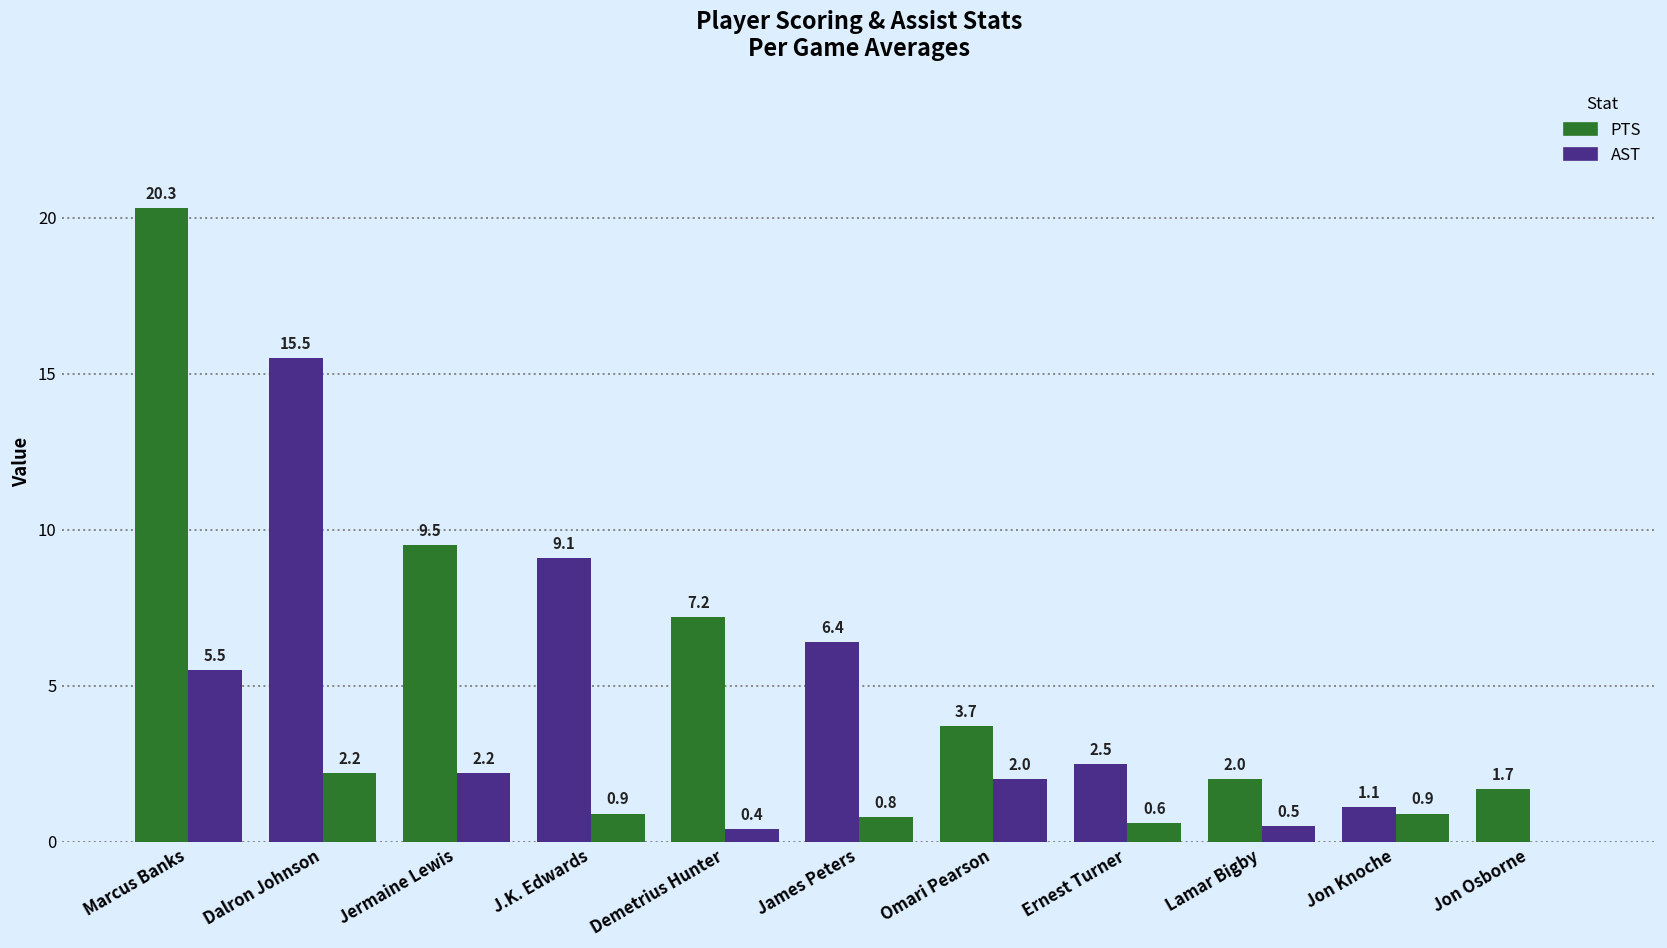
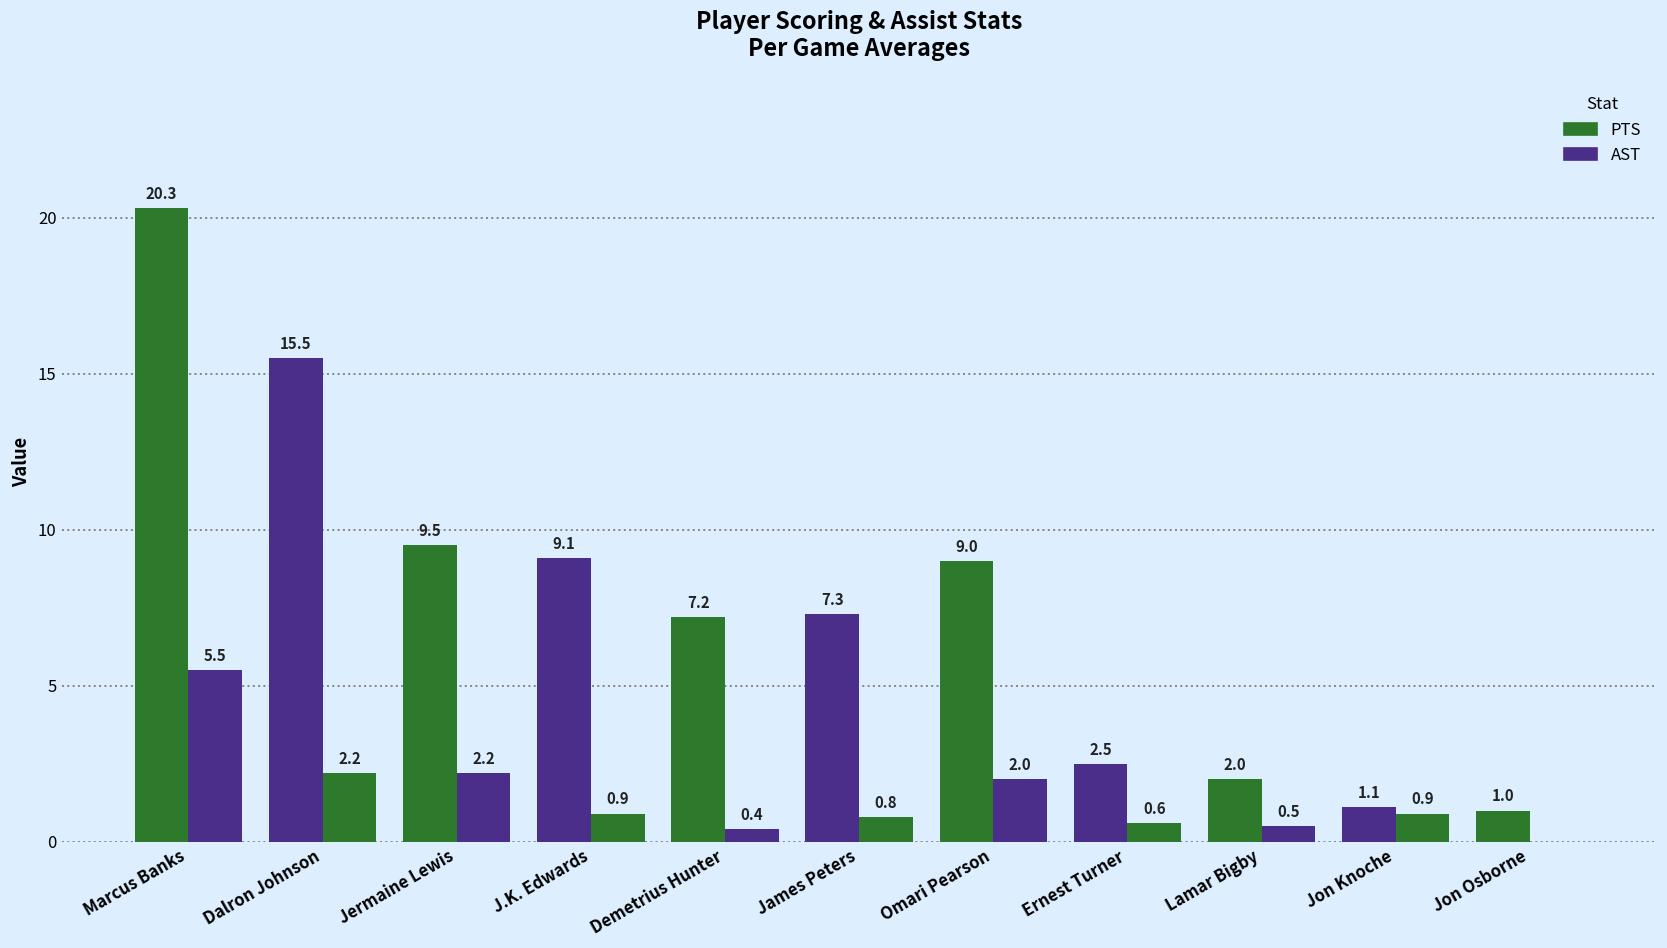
  {
    "PTS": {
      "Marcus Banks": 20.3,
      "Dalron Johnson": 15.5,
      "Jermaine Lewis": 9.5,
      "J.K. Edwards": 9.1,
      "Demetrius Hunter": 7.2,
-     "James Peters": 6.4,
-     "Omari Pearson": 3.7,
+     "James Peters": 7.3,
+     "Omari Pearson": 9.0,
      "Ernest Turner": 2.5,
      "Lamar Bigby": 2.0,
      "Jon Knoche": 1.1,
-     "Jon Osborne": 1.7
+     "Jon Osborne": 1.0
    },
    "AST": {
      "Marcus Banks": 5.5,
      "Dalron Johnson": 2.2,
      "Jermaine Lewis": 2.2,
      "J.K. Edwards": 0.9,
      "Demetrius Hunter": 0.4,
      "James Peters": 0.8,
      "Omari Pearson": 2.0,
      "Ernest Turner": 0.6,
      "Lamar Bigby": 0.5,
      "Jon Knoche": 0.9
    }
  }
